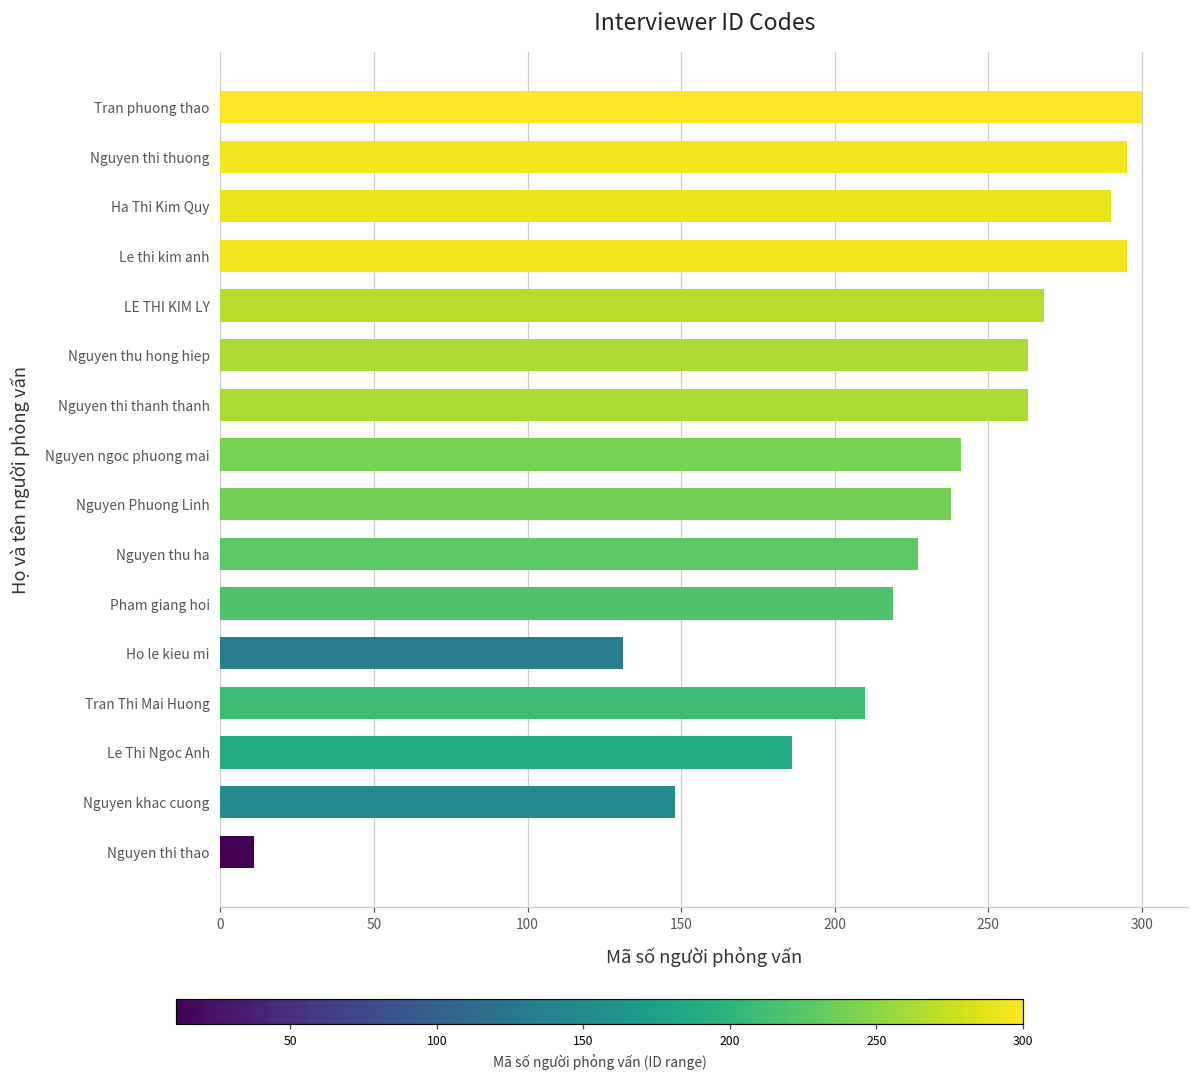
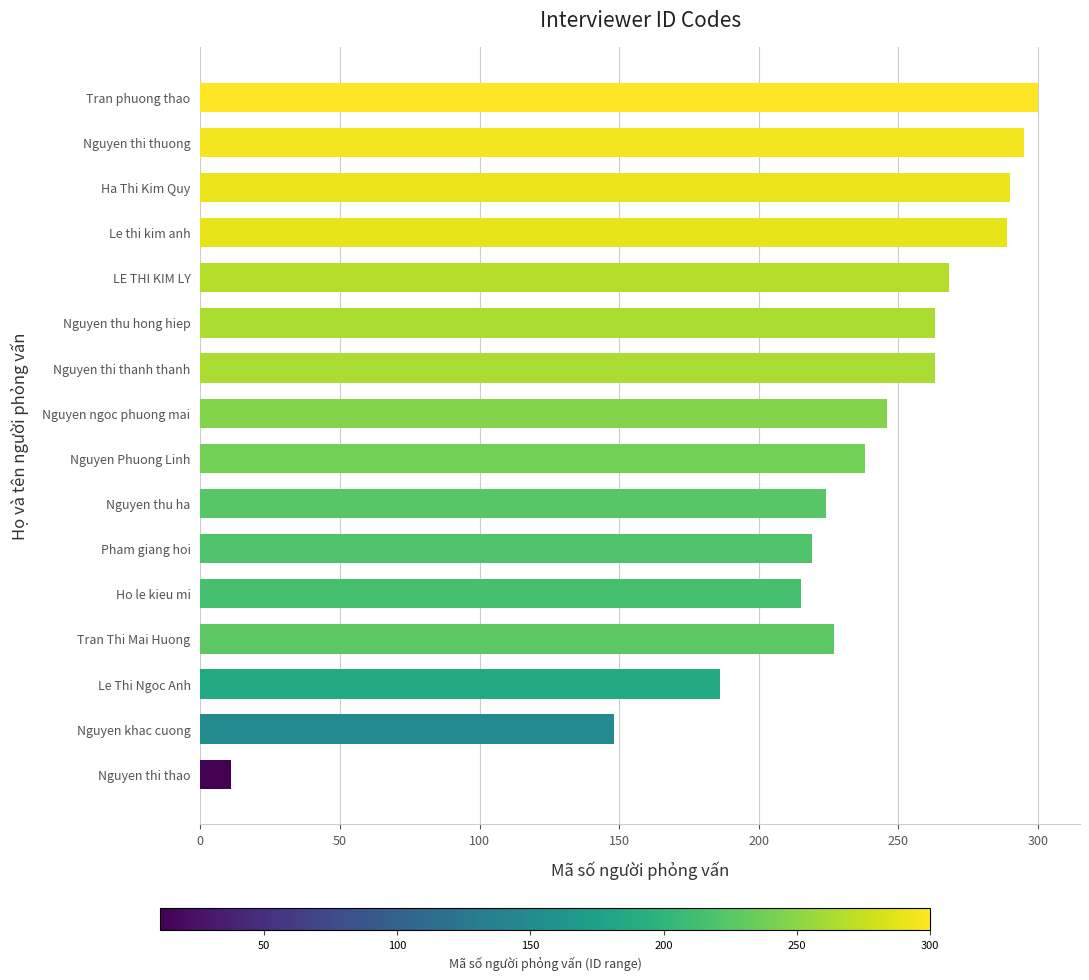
  {
    "Tran phuong thao": 300,
    "Nguyen thi thuong": 295,
    "Ha Thi Kim Quy": 290,
-   "Le thi kim anh": 295,
+   "Le thi kim anh": 289,
    "LE THI KIM LY": 268,
    "Nguyen thu hong hiep": 263,
    "Nguyen thi thanh thanh": 263,
-   "Nguyen ngoc phuong mai": 241,
+   "Nguyen ngoc phuong mai": 246,
    "Nguyen Phuong Linh": 238,
-   "Nguyen thu ha": 227,
+   "Nguyen thu ha": 224,
    "Pham giang hoi": 219,
-   "Ho le kieu mi": 131,
-   "Tran Thi Mai Huong": 210,
+   "Ho le kieu mi": 215,
+   "Tran Thi Mai Huong": 227,
    "Le Thi Ngoc Anh": 186,
    "Nguyen khac cuong": 148,
    "Nguyen thi thao": 11
  }
